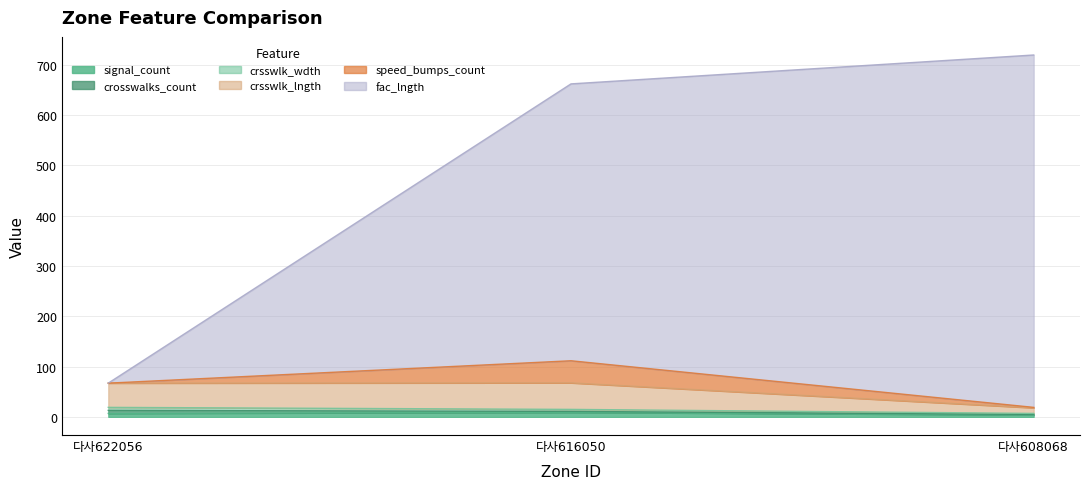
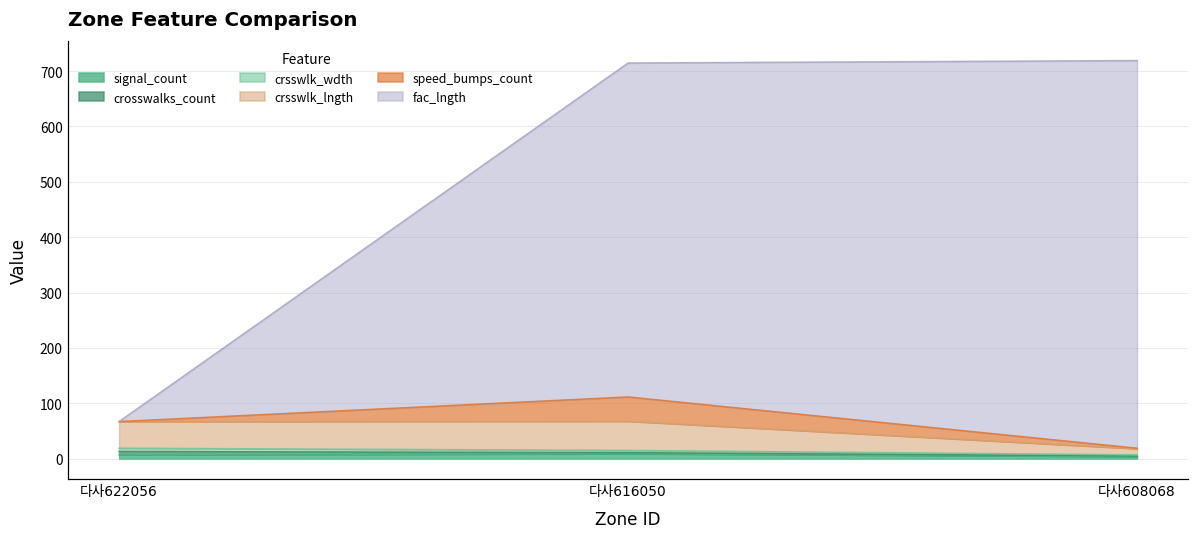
  {
    "crsswlk_lngth": {
      "다사616050": 50
    },
    "speed_bumps_count": {
      "다사616050": 40
    },
    "fac_lngth": {
-     "다사616050": 550,
+     "다사616050": 600,
      "다사608068": 700
    }
  }
